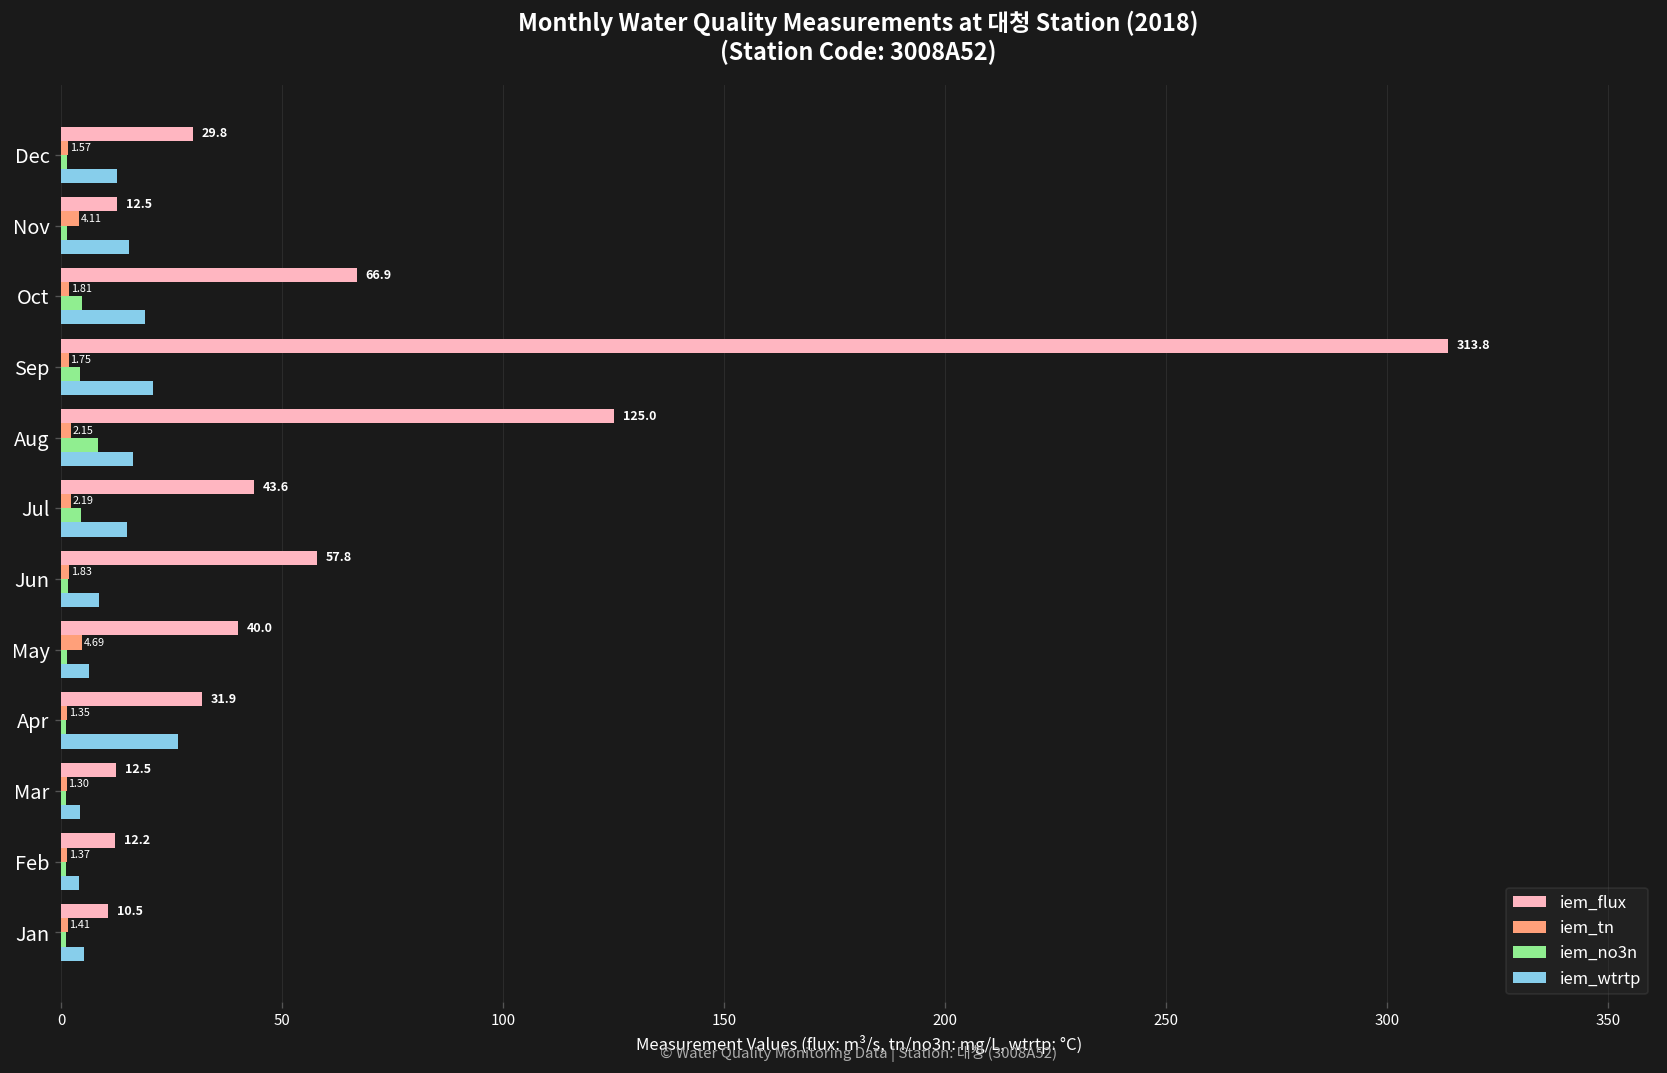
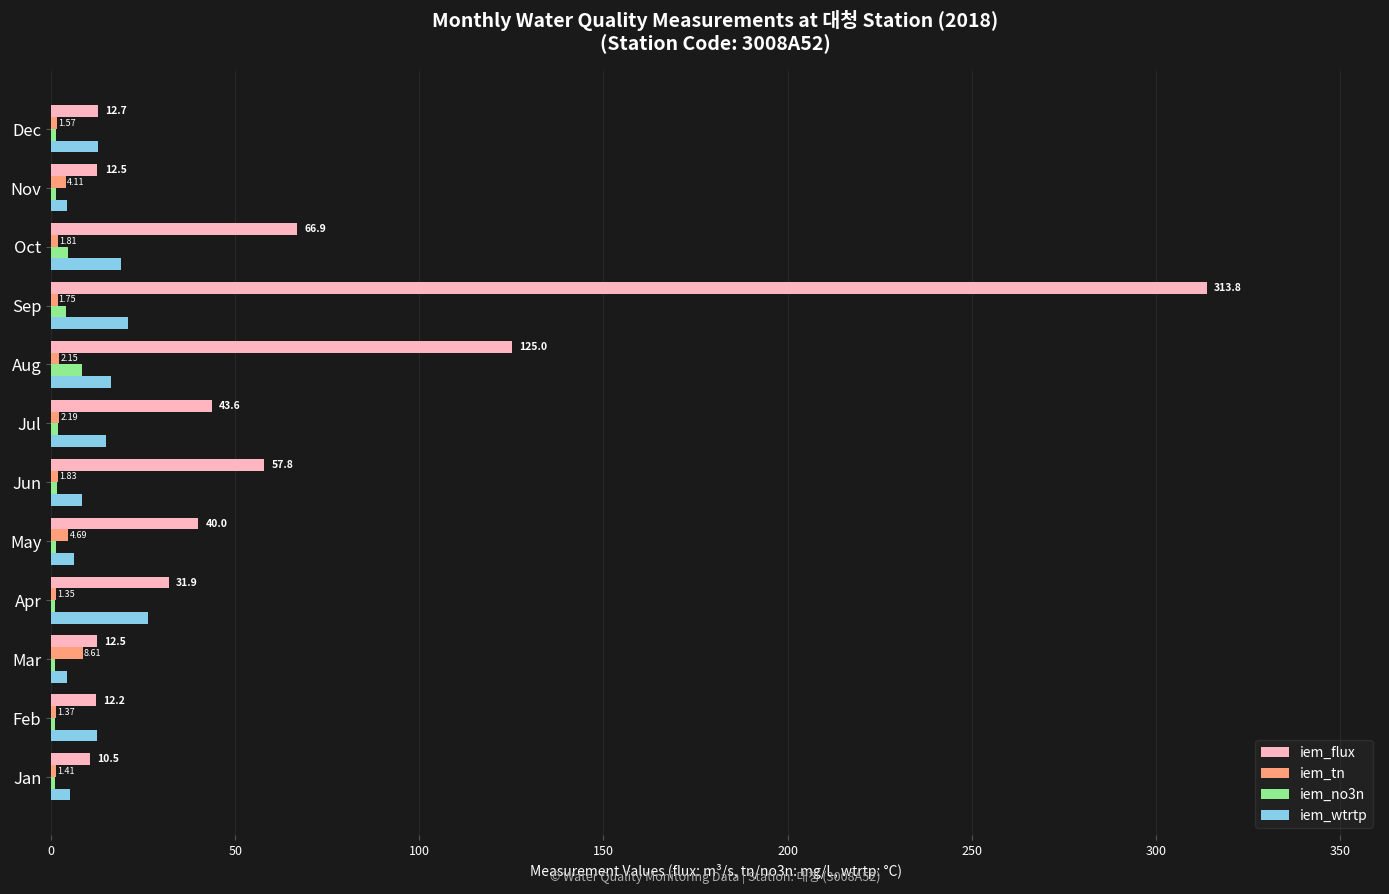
  {
    "iem_flux": {
-     "Dec": 29.8,
+     "Dec": 12.7,
      "Nov": 12.5,
      "Oct": 66.9,
      "Sep": 313.8,
      "Aug": 125.0,
      "Jul": 43.6,
      "Jun": 57.8,
      "May": 40.0,
      "Apr": 31.9,
      "Mar": 12.5,
      "Feb": 12.2,
      "Jan": 10.5
    },
    "iem_tn": {
      "Dec": 1.57,
      "Nov": 4.11,
      "Oct": 1.81,
      "Sep": 1.75,
      "Aug": 2.15,
      "Jul": 2.19,
      "Jun": 1.83,
      "May": 4.69,
      "Apr": 1.35,
-     "Mar": 1.30,
+     "Mar": 8.61,
      "Feb": 1.37,
      "Jan": 1.41
    },
    "iem_no3n": {
      "Dec": 1,
      "Nov": 1,
      "Oct": 5,
      "Sep": 4,
      "Aug": 8,
-     "Jul": 4,
+     "Jul": 2,
      "Jun": 2,
      "May": 1,
      "Apr": 1,
      "Mar": 1,
      "Feb": 1,
      "Jan": 1
    },
    "iem_wtrtp": {
      "Dec": 13,
-     "Nov": 15,
+     "Nov": 4,
      "Oct": 19,
      "Sep": 21,
      "Aug": 16,
      "Jul": 15,
      "Jun": 8,
      "May": 6,
      "Apr": 26,
      "Mar": 4,
-     "Feb": 4,
+     "Feb": 13,
      "Jan": 5
    }
  }
